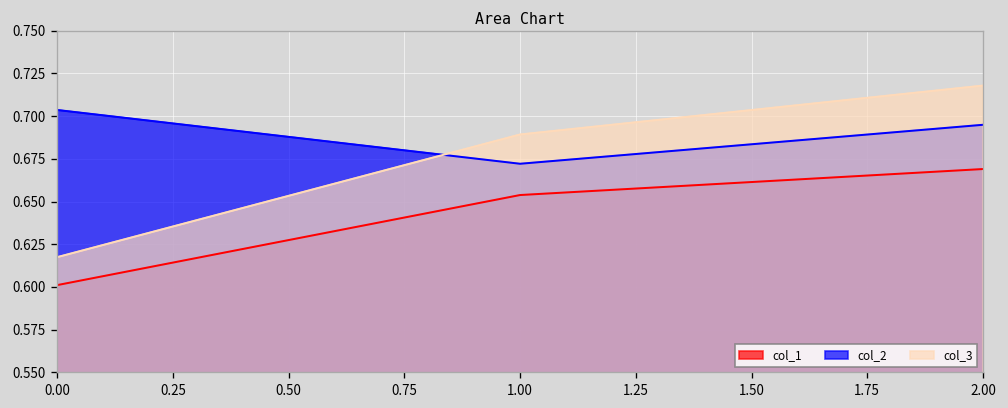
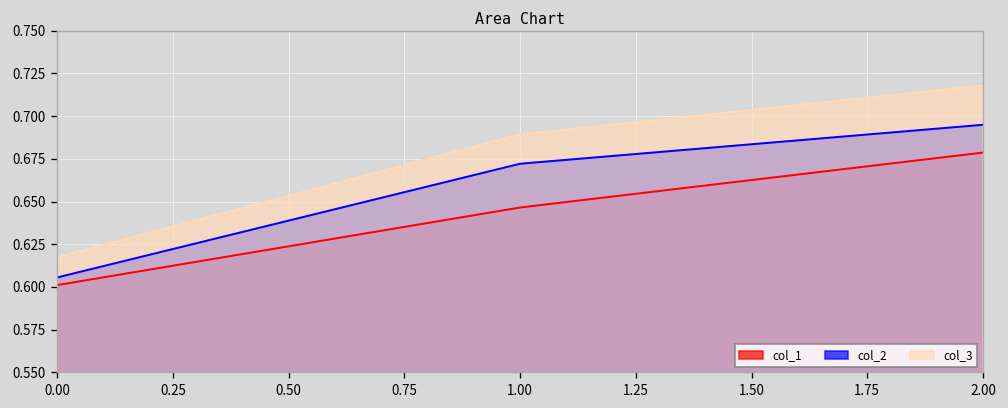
  {
    "col_1": {
      "0.00": 0.601,
-     "1.00": 0.654,
-     "2.00": 0.669
+     "1.00": 0.646,
+     "2.00": 0.679
    },
    "col_2": {
-     "0.00": 0.704,
+     "0.00": 0.606,
      "1.00": 0.672,
      "2.00": 0.695
    },
    "col_3": {
      "0.00": 0.617,
      "1.00": 0.689,
      "2.00": 0.718
    }
  }
